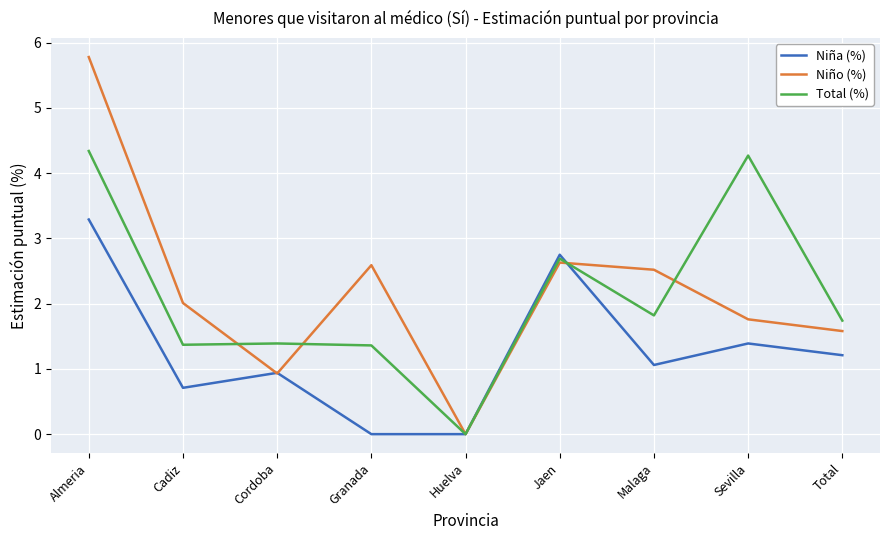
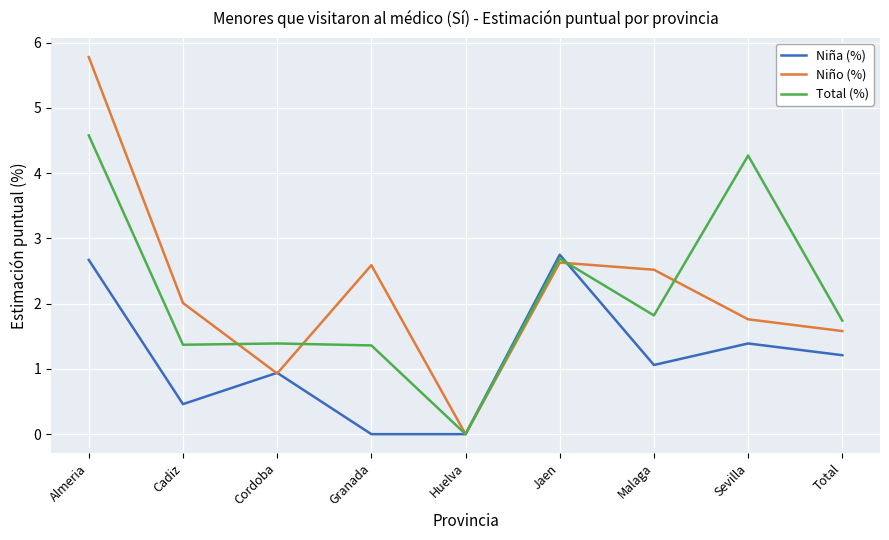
  {
    "Niña (%)": {
-     "Almeria": 3.3,
-     "Cadiz": 0.7,
+     "Almeria": 2.7,
+     "Cadiz": 0.5,
      "Granada": 0.0,
      "Jaen": 2.8,
      "Malaga": 1.1,
      "Sevilla": 1.4,
      "Total": 1.2
    },
    "Niño (%)": {
      "Almeria": 5.8,
      "Cadiz": 2.0,
      "Granada": 2.6,
      "Jaen": 2.6,
      "Malaga": 2.5,
      "Sevilla": 1.8,
      "Total": 1.6
    },
    "Total (%)": {
-     "Almeria": 4.3,
+     "Almeria": 4.6,
      "Cadiz": 1.4,
      "Cordoba": 1.4,
      "Granada": 1.4,
      "Jaen": 2.7,
      "Malaga": 1.8,
      "Sevilla": 4.3,
      "Total": 1.7
    }
  }
